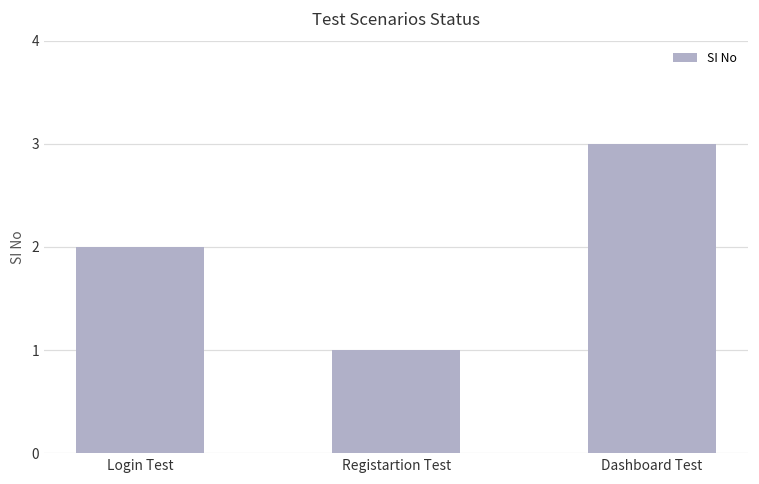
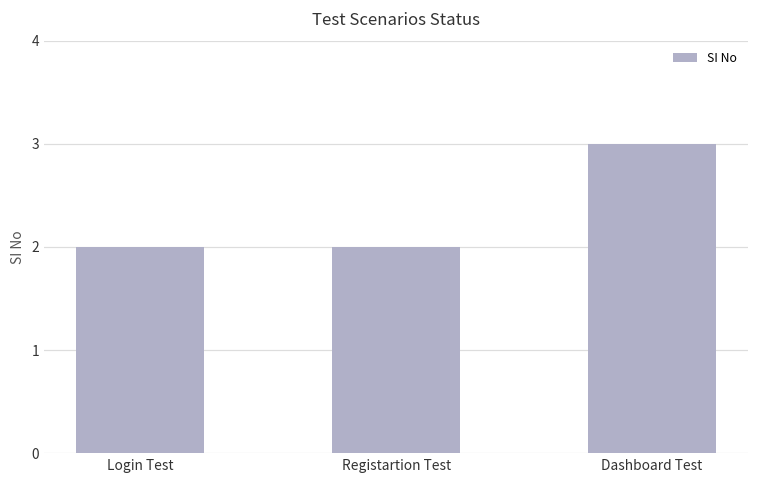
  {
    "Login Test": 2,
-   "Registartion Test": 1,
+   "Registartion Test": 2,
    "Dashboard Test": 3
  }
